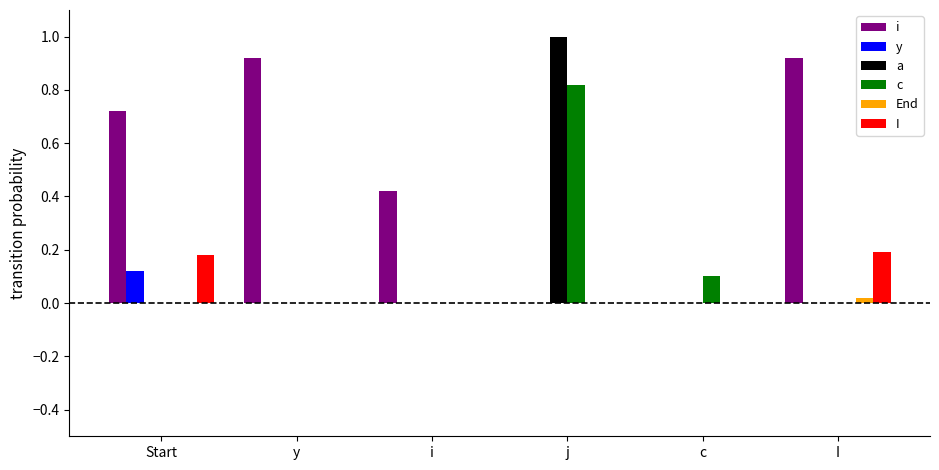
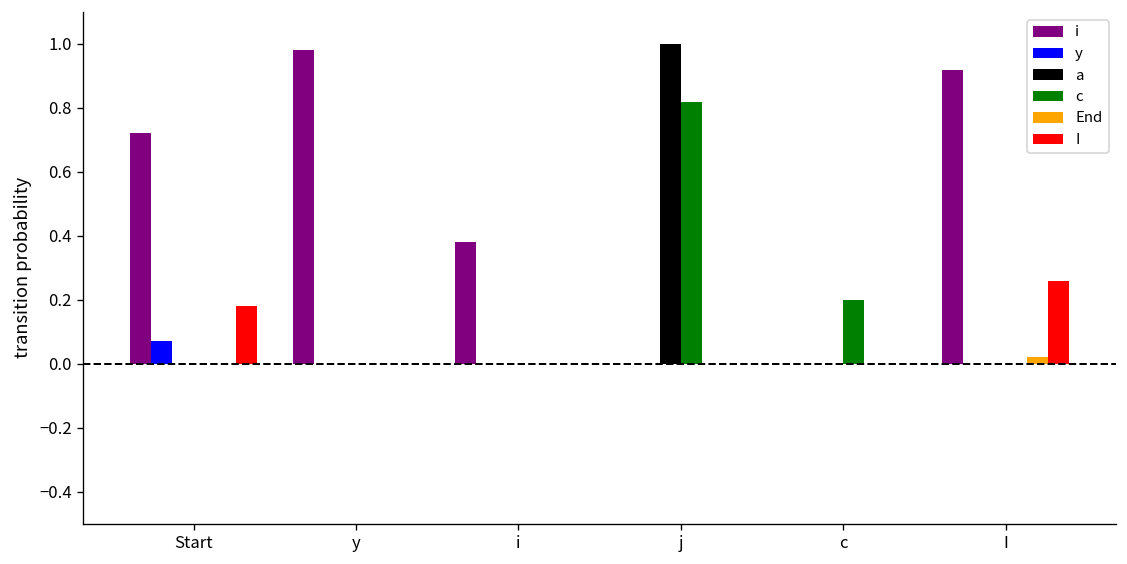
  {
    "i": {
      "Start": 0.72,
-     "y": 0.92,
-     "i": 0.42,
+     "y": 0.98,
+     "i": 0.38,
      "j": 0.00,
      "c": 0.00,
      "I": 0.92
    },
    "y": {
-     "Start": 0.12,
+     "Start": 0.07,
      "y": 0.00,
      "i": 0.00,
      "j": 0.00,
      "c": 0.00,
      "I": 0.00
    },
    "a": {
      "Start": 0.00,
      "y": 0.00,
      "i": 0.00,
      "j": 1.00,
      "c": 0.00,
      "I": 0.00
    },
    "c": {
      "Start": 0.0,
      "y": 0.0,
      "i": 0.0,
      "j": 0.82,
-     "c": 0.1,
+     "c": 0.2,
      "I": 0.0
    },
    "End": {
      "Start": 0.00,
      "y": 0.00,
      "i": 0.00,
      "j": 0.00,
      "c": 0.00,
      "I": 0.02
    },
    "I": {
      "Start": 0.18,
      "y": 0.00,
      "i": 0.00,
      "j": 0.00,
      "c": 0.00,
-     "I": 0.19
+     "I": 0.26
    }
  }
